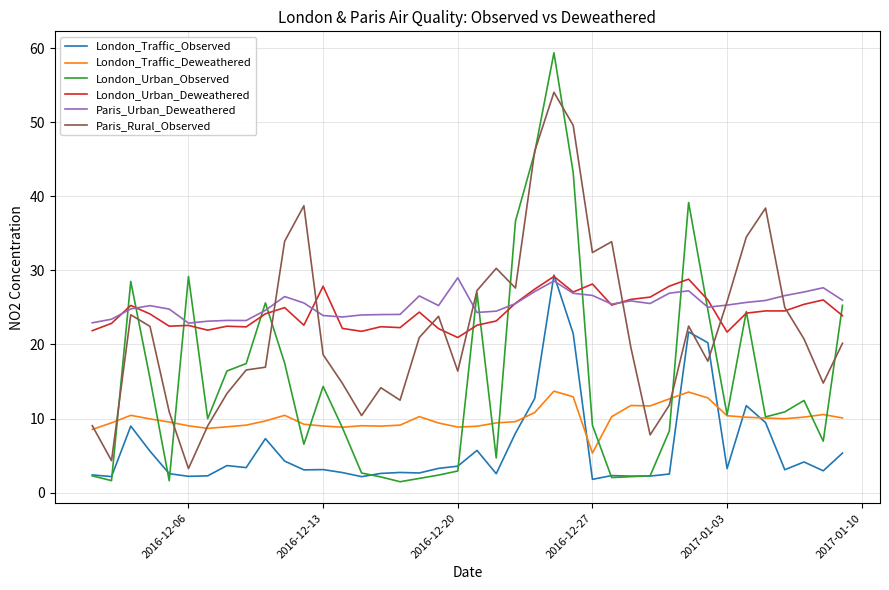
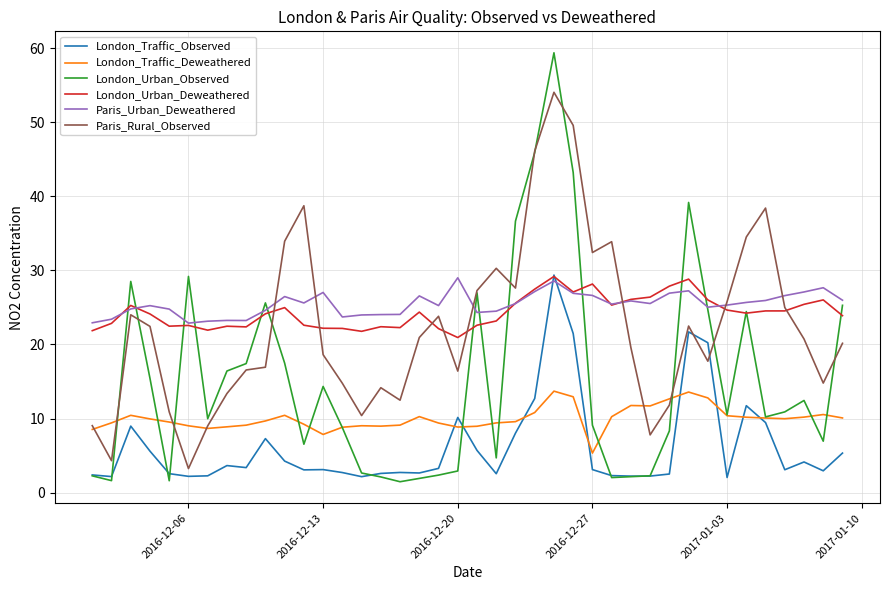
  {
    "London_Traffic_Observed": {
      "2016-12-06": 2,
      "2016-12-13": 3,
-     "2016-12-20": 4,
-     "2016-12-27": 2,
-     "2017-01-03": 3
+     "2016-12-20": 10,
+     "2016-12-27": 3,
+     "2017-01-03": 2
    },
    "London_Traffic_Deweathered": {
      "2016-12-06": 9,
-     "2016-12-13": 9,
+     "2016-12-13": 8,
      "2016-12-20": 9,
      "2016-12-27": 5
    },
    "London_Urban_Observed": {
      "2016-12-06": 29,
      "2016-12-13": 14,
      "2016-12-20": 3,
      "2016-12-27": 9
    },
    "London_Urban_Deweathered": {
-     "2016-12-13": 28,
+     "2016-12-13": 22,
      "2016-12-20": 21,
      "2016-12-27": 28,
-     "2017-01-03": 22
+     "2017-01-03": 25
    },
    "Paris_Urban_Deweathered": {
-     "2016-12-13": 24,
+     "2016-12-13": 27,
      "2016-12-20": 29,
      "2016-12-27": 27,
      "2017-01-03": 25
    },
    "Paris_Rural_Observed": {
      "2016-12-06": 3,
      "2016-12-13": 19,
      "2016-12-20": 16,
      "2016-12-27": 32,
      "2017-01-03": 26
    }
  }
